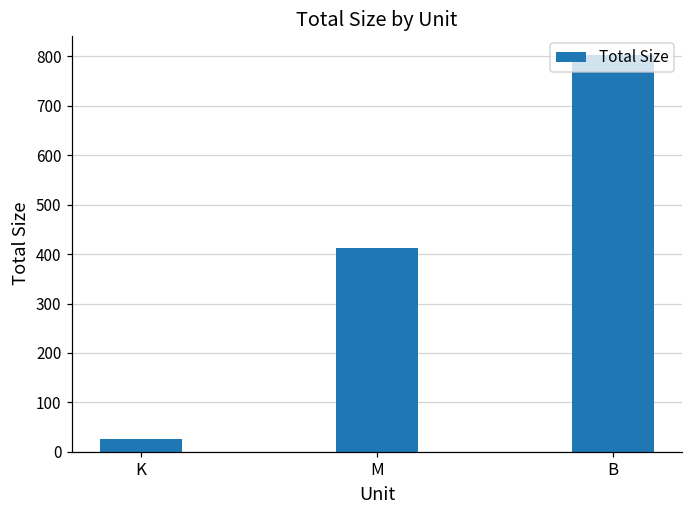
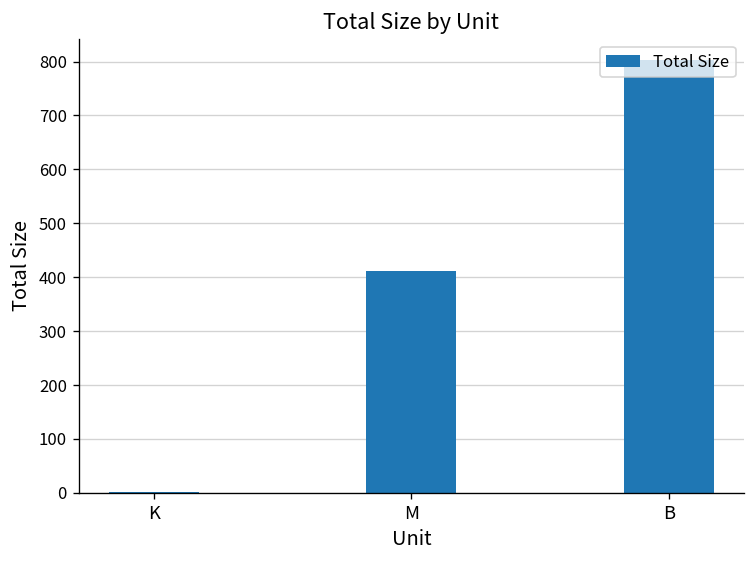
  {
-   "K": 30,
+   "K": 0,
    "M": 410
  }
